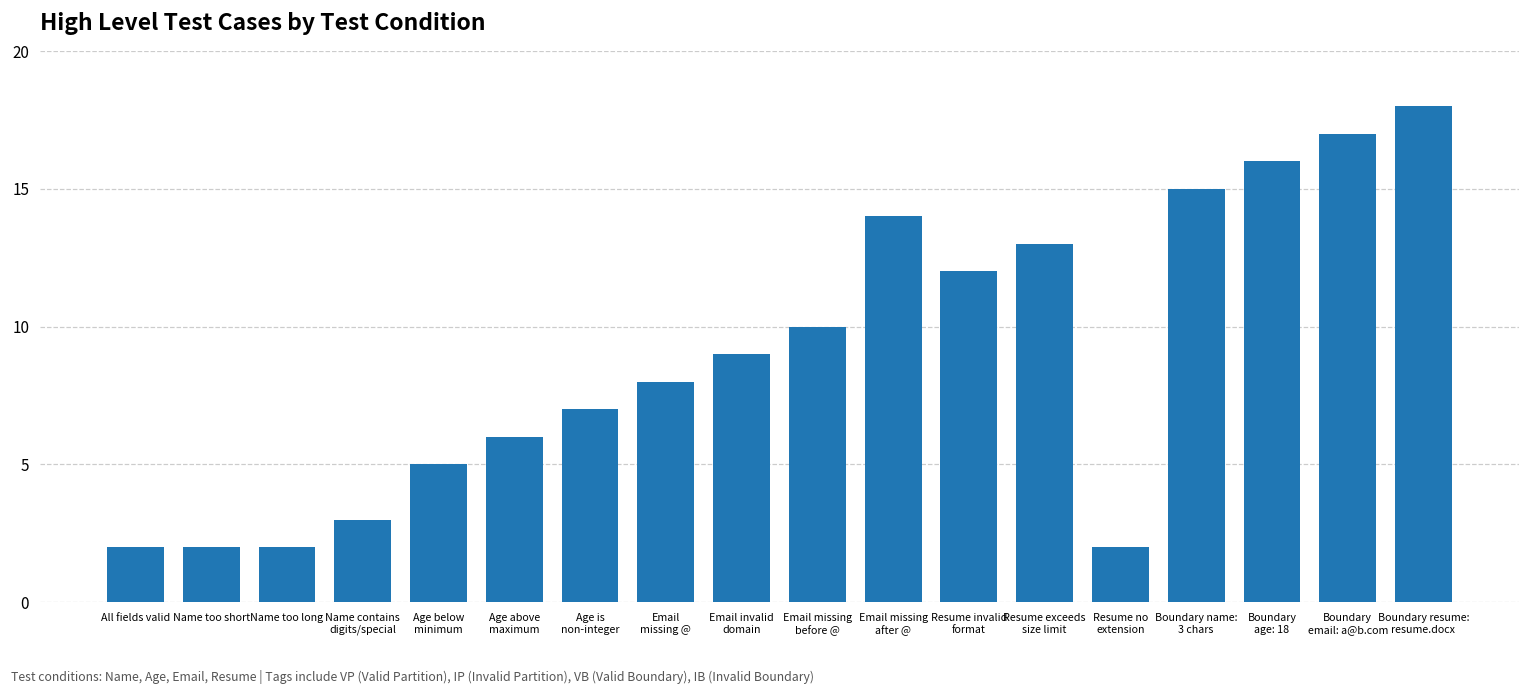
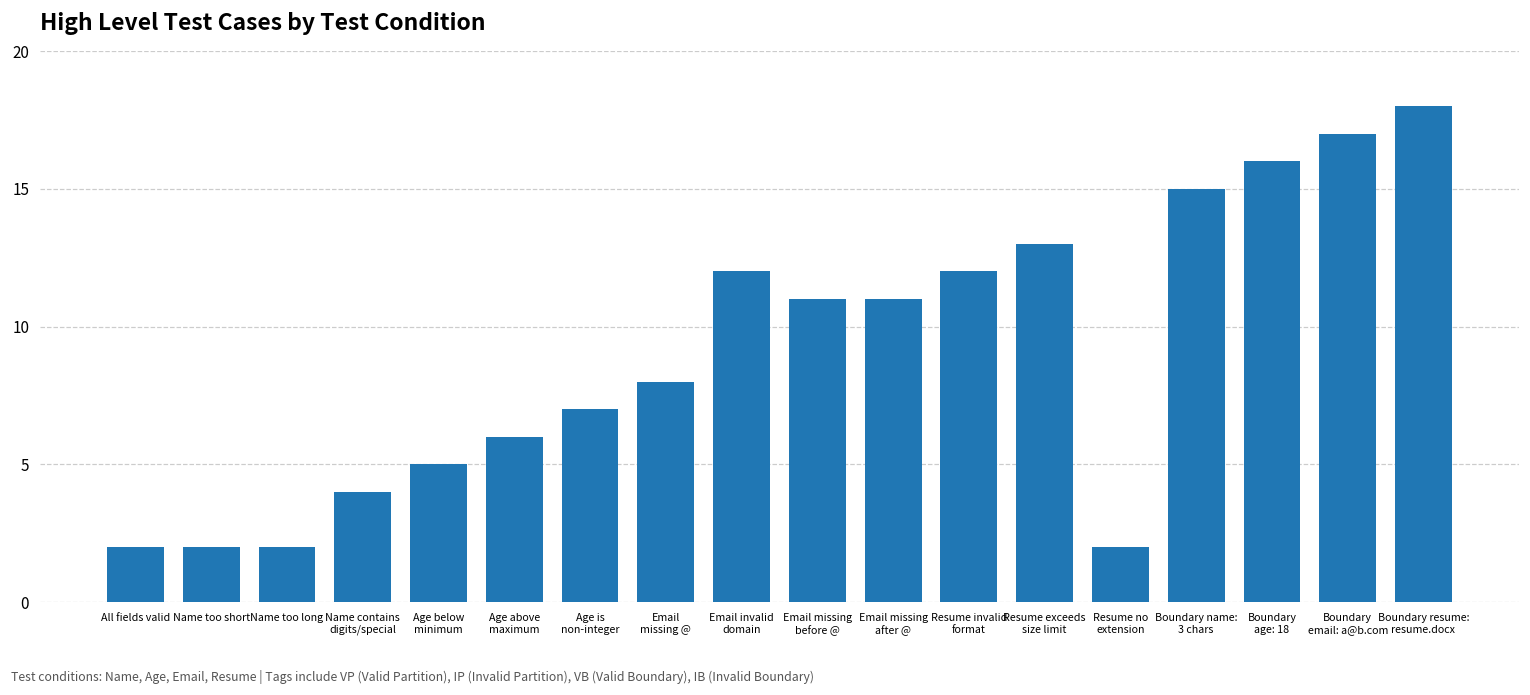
  {
    "All fields valid": 2,
    "Name too short": 2,
    "Name too long": 2,
-   "Name contains digits/special": 3,
+   "Name contains digits/special": 4,
    "Age below minimum": 5,
    "Age above maximum": 6,
    "Age is non-integer": 7,
    "Email missing @": 8,
-   "Email invalid domain": 9,
-   "Email missing before @": 10,
-   "Email missing after @": 14,
+   "Email invalid domain": 12,
+   "Email missing before @": 11,
+   "Email missing after @": 11,
    "Resume invalid format": 12,
    "Resume exceeds size limit": 13,
    "Resume no extension": 2,
    "Boundary name: 3 chars": 15,
    "Boundary age: 18": 16,
    "Boundary email: a@b.com": 17,
    "Boundary resume: resume.docx": 18
  }
